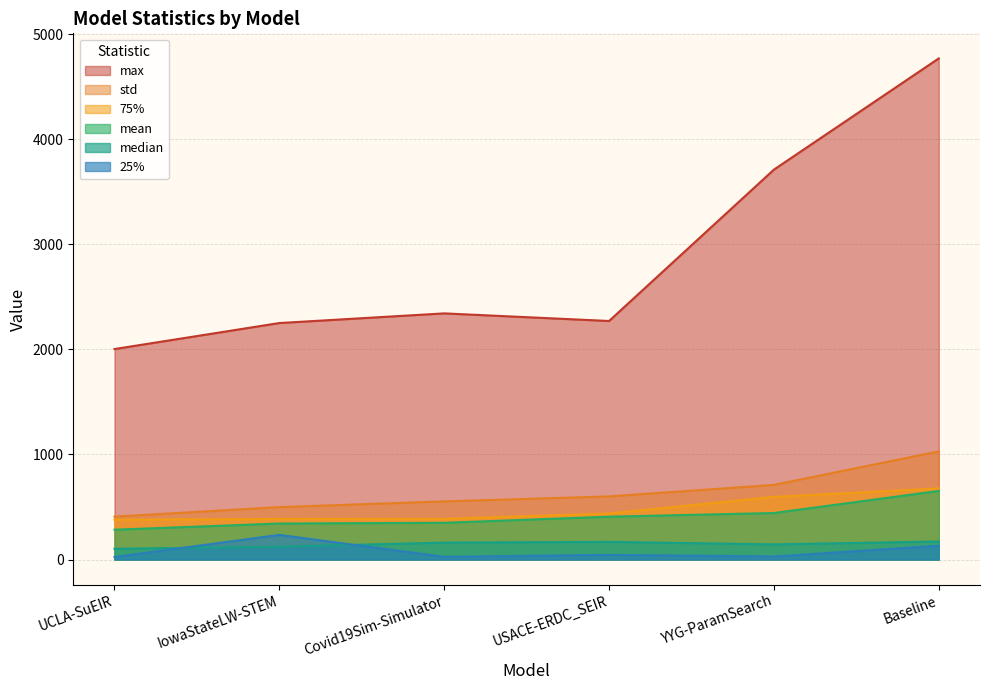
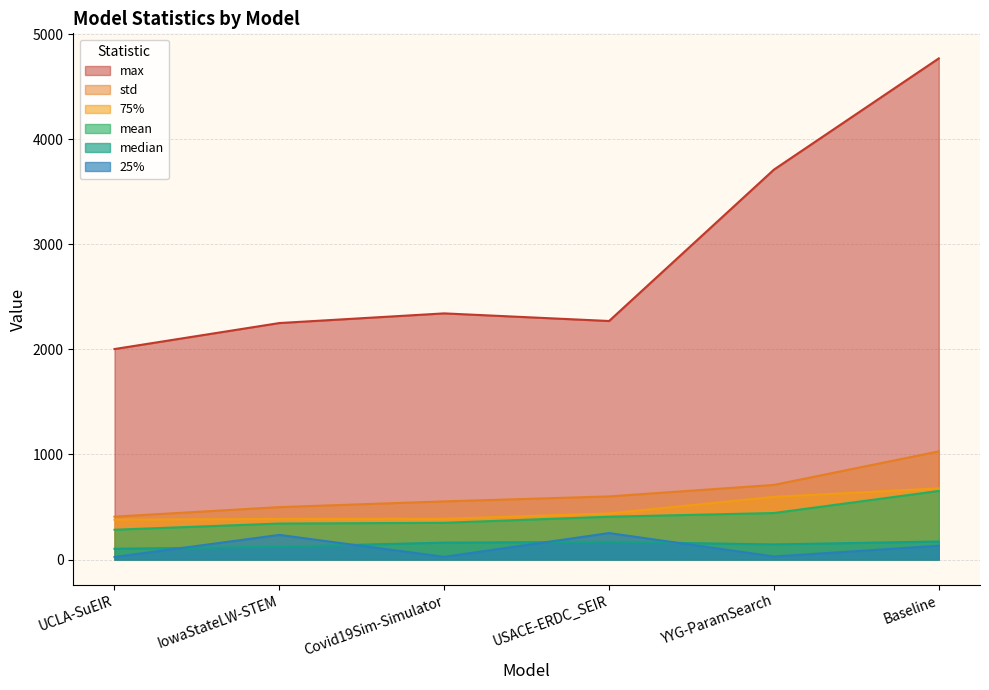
  {
    "25%": {
      "UCLA-SuEIR": 20,
      "IowaStateLW-STEM": 230,
      "Covid19Sim-Simulator": 30,
-     "USACE-ERDC_SEIR": 40,
+     "USACE-ERDC_SEIR": 250,
      "YYG-ParamSearch": 30,
      "Baseline": 130
    }
  }
